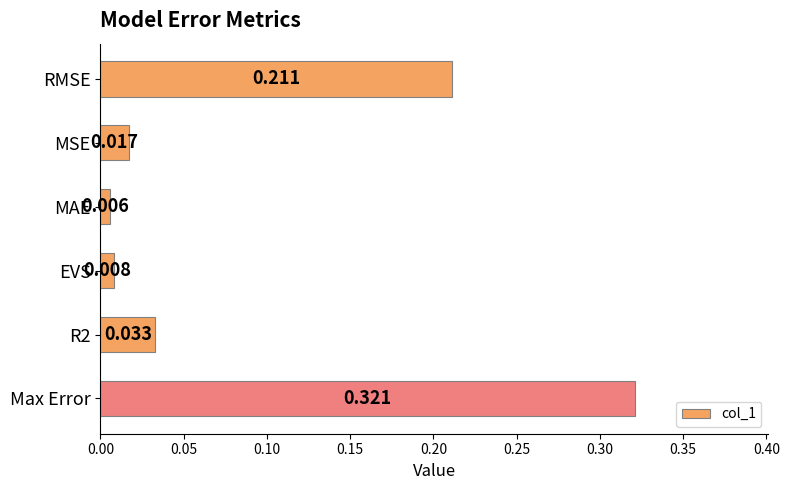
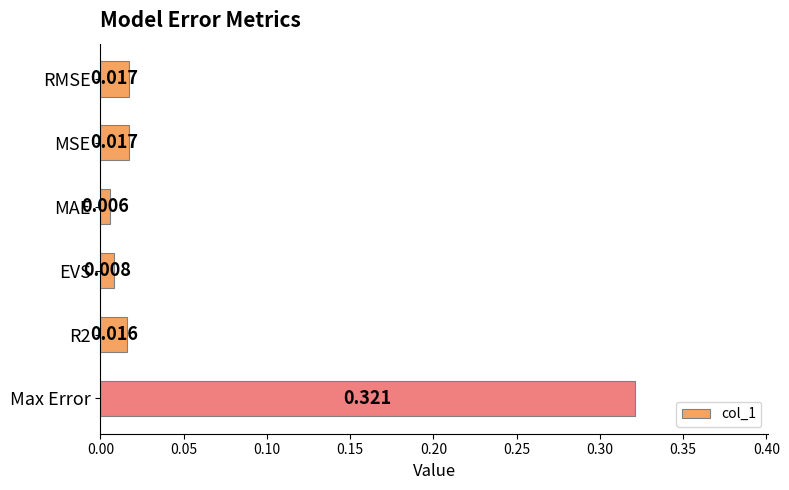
  {
-   "RMSE": 0.211,
+   "RMSE": 0.017,
    "MSE": 0.017,
    "MAE": 0.006,
    "EVS": 0.008,
-   "R2": 0.033,
+   "R2": 0.016,
    "Max Error": 0.321
  }
